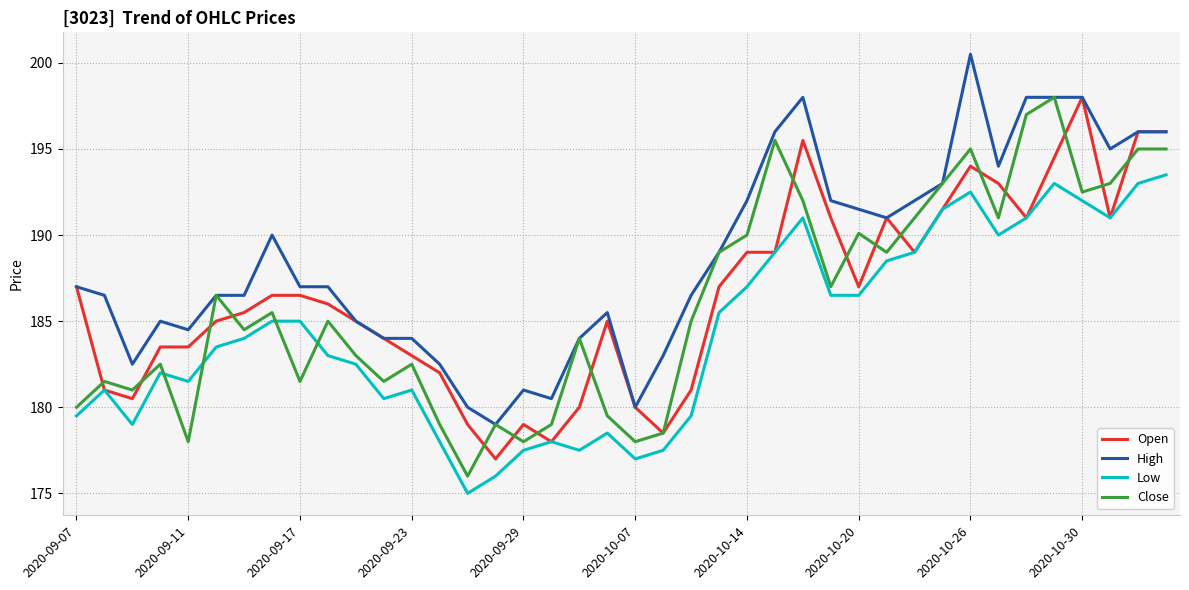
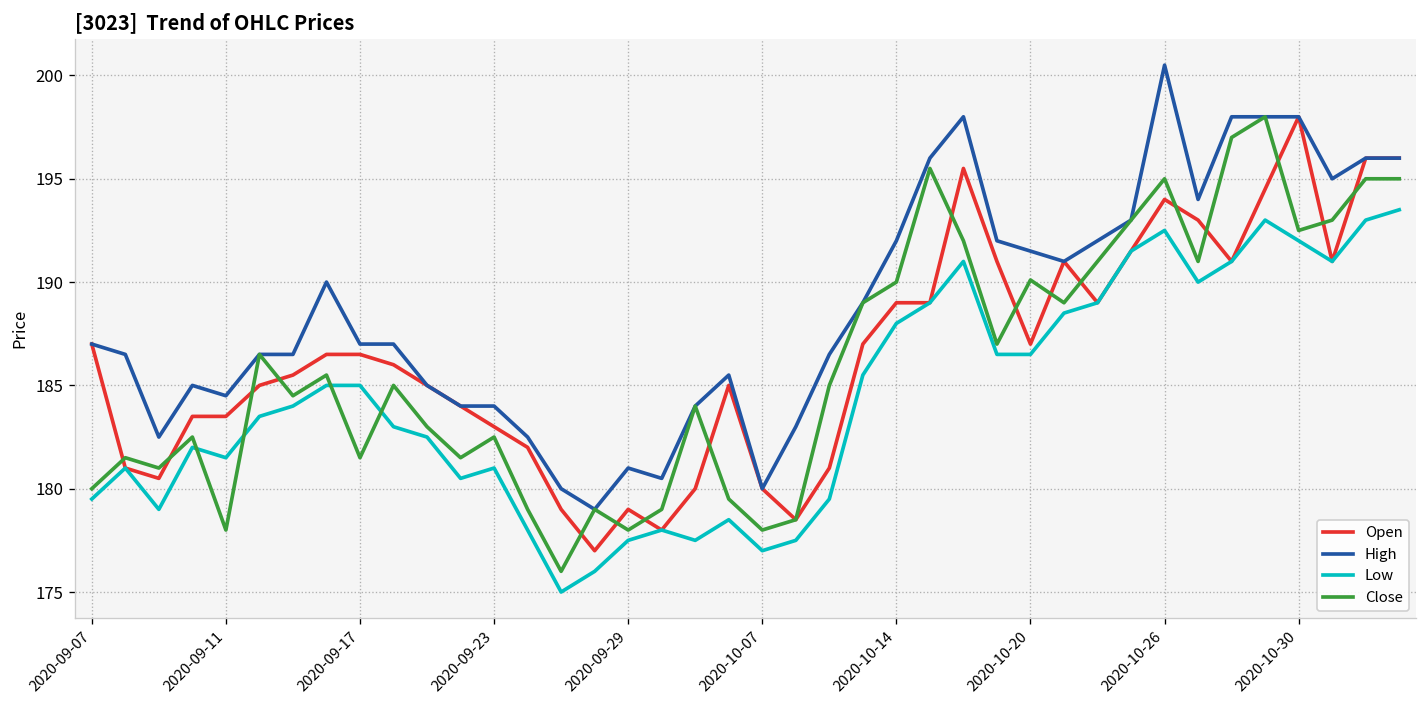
  {
    "Open": {
      "2020-09-11": 183.5,
      "2020-09-17": 186.5,
      "2020-09-23": 183,
      "2020-09-29": 179,
      "2020-10-14": 189,
      "2020-10-20": 187,
      "2020-10-26": 194
    },
    "High": {
      "2020-09-11": 184.5,
      "2020-09-17": 187,
      "2020-09-23": 184,
      "2020-09-29": 181,
      "2020-10-14": 192,
      "2020-10-20": 191.5,
      "2020-10-26": 200.5
    },
    "Low": {
      "2020-09-07": 179.5,
      "2020-09-11": 181.5,
      "2020-09-17": 185,
      "2020-09-23": 181,
      "2020-09-29": 177.5,
      "2020-10-07": 177,
-     "2020-10-14": 187,
+     "2020-10-14": 188,
      "2020-10-20": 186.5,
      "2020-10-26": 192.5,
      "2020-10-30": 192
    },
    "Close": {
      "2020-09-07": 180,
      "2020-09-11": 178,
      "2020-09-17": 181.5,
      "2020-09-23": 182.5,
      "2020-09-29": 178,
      "2020-10-07": 178,
      "2020-10-14": 190,
      "2020-10-20": 190,
      "2020-10-26": 195,
      "2020-10-30": 192.5
    }
  }
